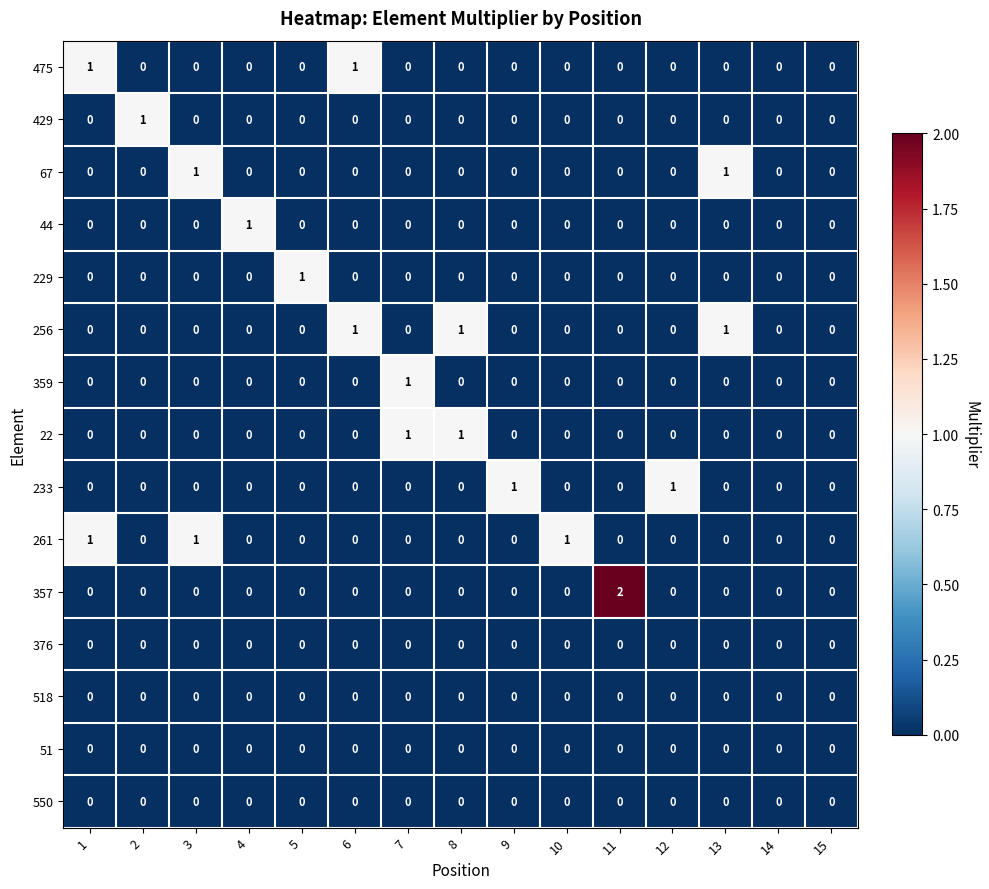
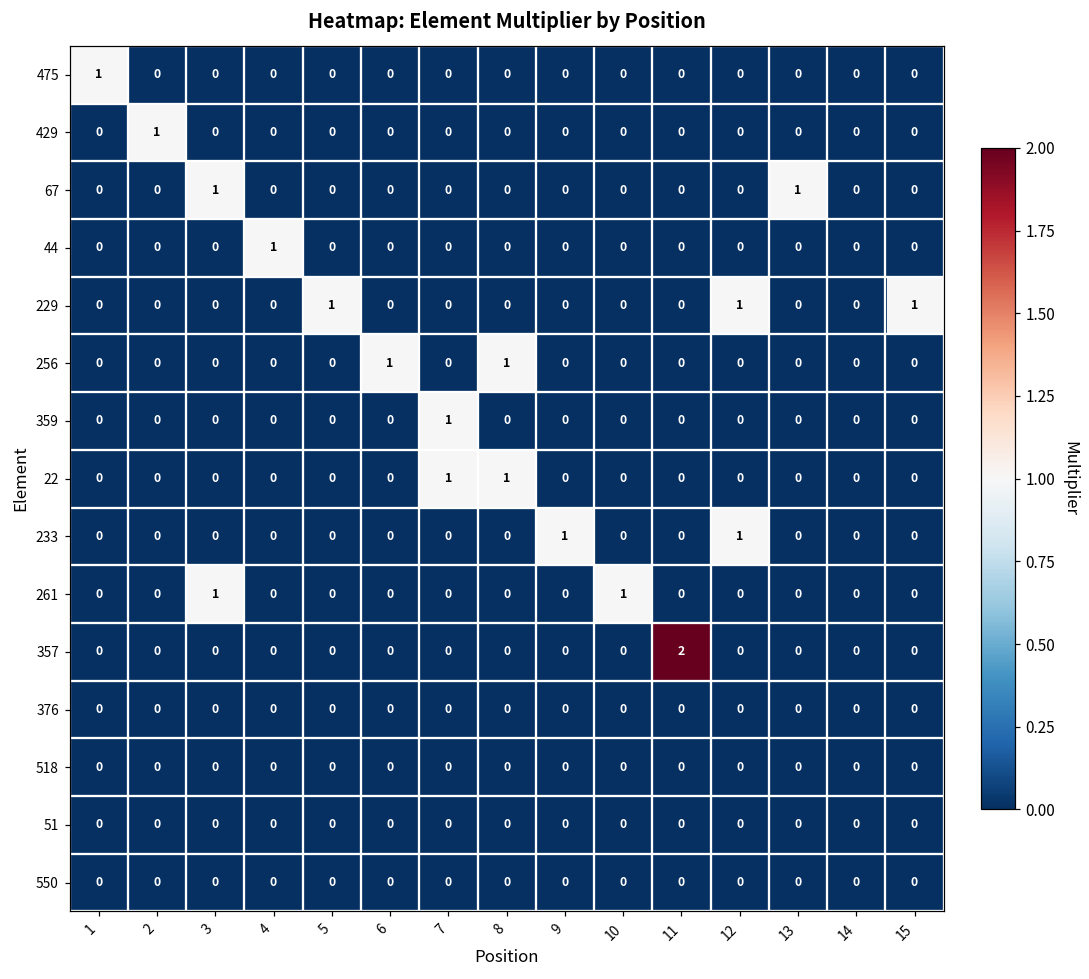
  {
    "475": {
      "1": 1,
      "2": 0,
      "3": 0,
      "4": 0,
      "5": 0,
-     "6": 1,
+     "6": 0,
      "7": 0,
      "8": 0,
      "9": 0,
      "10": 0,
      "11": 0,
      "12": 0,
      "13": 0,
      "14": 0,
      "15": 0
    },
    "229": {
      "1": 0,
      "2": 0,
      "3": 0,
      "4": 0,
      "5": 1,
      "6": 0,
      "7": 0,
      "8": 0,
      "9": 0,
      "10": 0,
      "11": 0,
-     "12": 0,
+     "12": 1,
      "13": 0,
      "14": 0,
-     "15": 0
+     "15": 1
    },
    "256": {
      "1": 0,
      "2": 0,
      "3": 0,
      "4": 0,
      "5": 0,
      "6": 1,
      "7": 0,
      "8": 1,
      "9": 0,
      "10": 0,
      "11": 0,
      "12": 0,
-     "13": 1,
+     "13": 0,
      "14": 0,
      "15": 0
    },
    "261": {
-     "1": 1,
+     "1": 0,
      "2": 0,
      "3": 1,
      "4": 0,
      "5": 0,
      "6": 0,
      "7": 0,
      "8": 0,
      "9": 0,
      "10": 1,
      "11": 0,
      "12": 0,
      "13": 0,
      "14": 0,
      "15": 0
    }
  }
